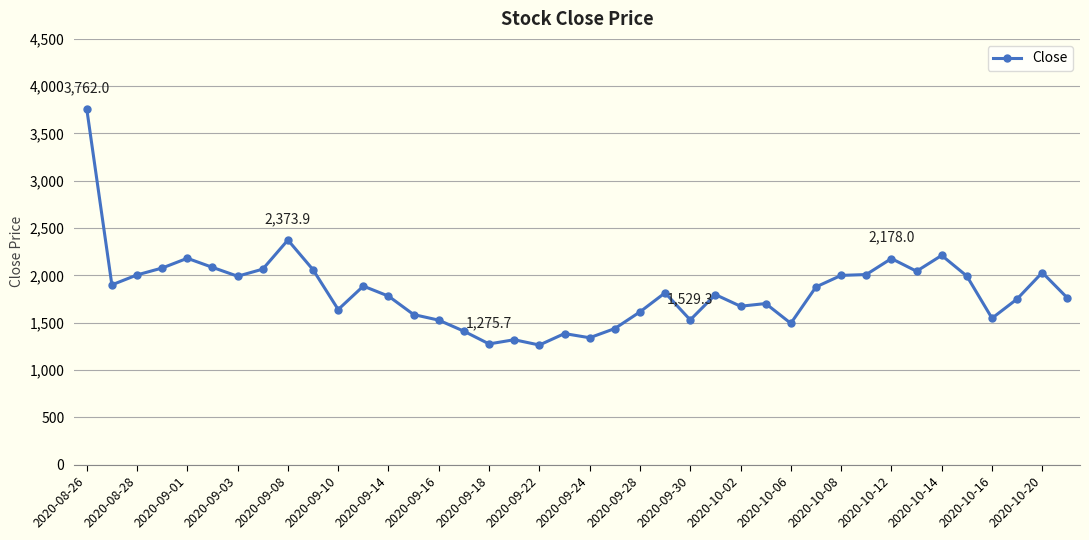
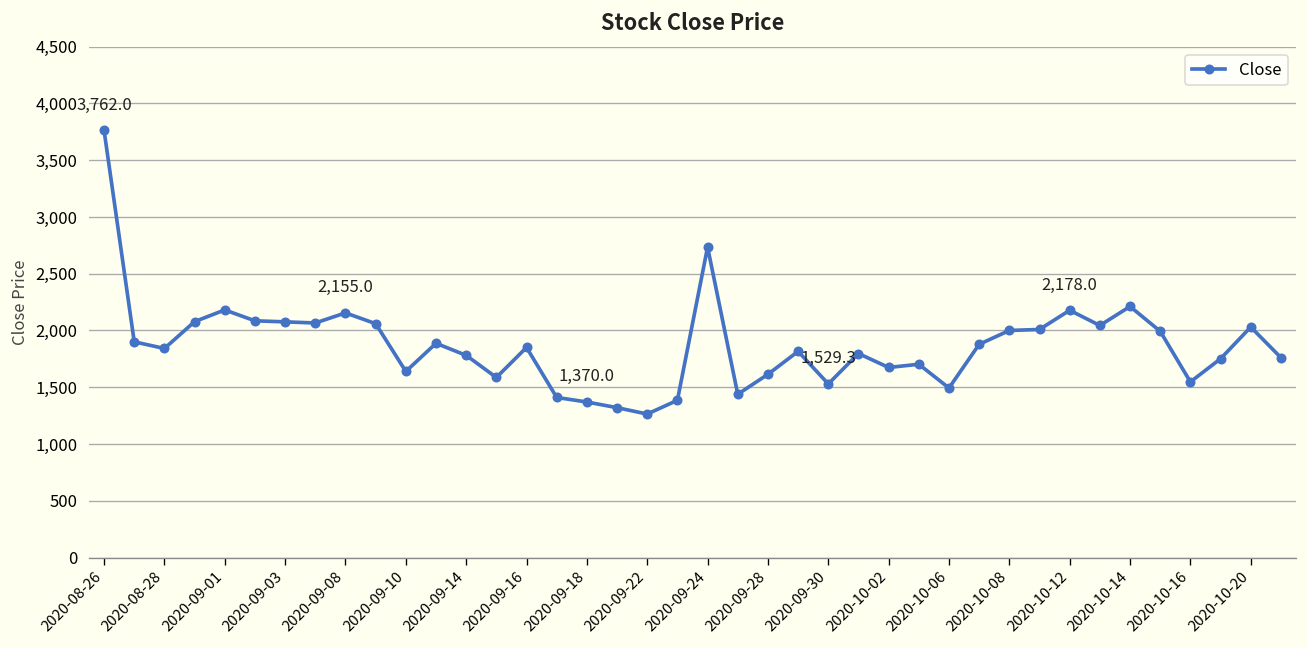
  {
    "2020-08-26": "3,762.0",
-   "2020-08-28": "2,000",
-   "2020-09-03": "2,000",
-   "2020-09-08": "2,373.9",
-   "2020-09-16": "1,500",
-   "2020-09-18": "1,275.7",
-   "2020-09-24": "1,300",
+   "2020-08-28": "1,800",
+   "2020-09-03": "2,100",
+   "2020-09-08": "2,155.0",
+   "2020-09-16": "1,900",
+   "2020-09-18": "1,370.0",
+   "2020-09-24": "2,700",
    "2020-10-12": "2,178.0"
  }
